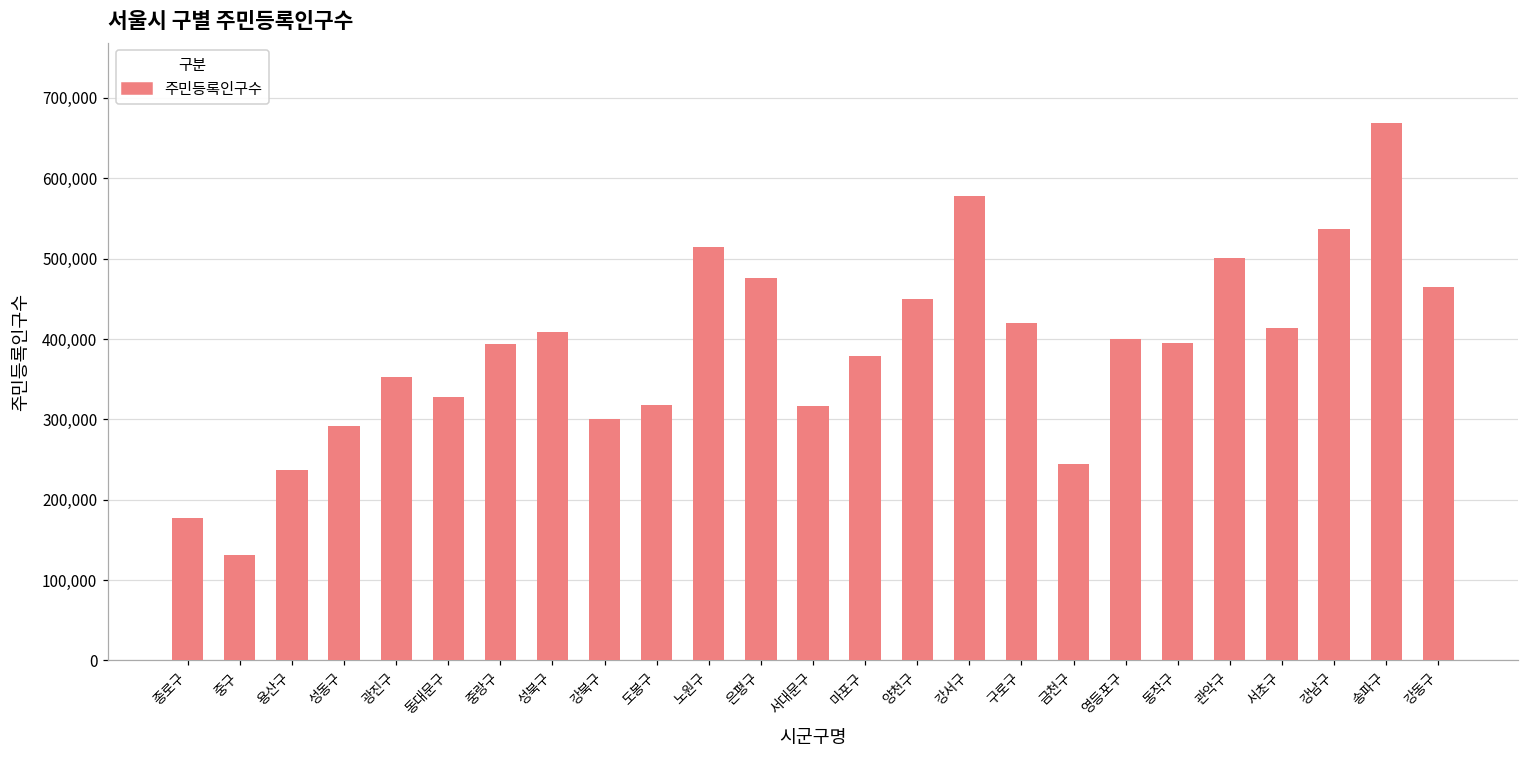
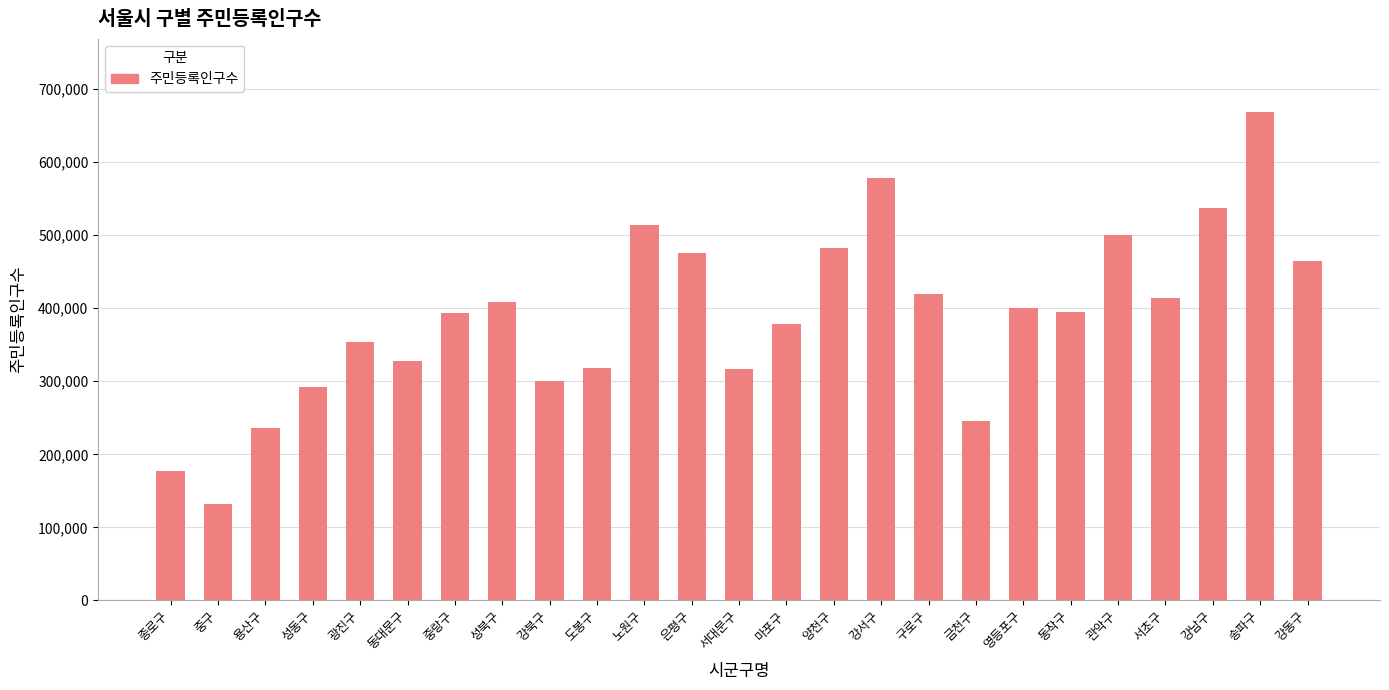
  {
    "종로구": "180,000",
    "중구": "130,000",
    "용산구": "240,000",
    "성동구": "290,000",
    "광진구": "350,000",
    "동대문구": "330,000",
    "중랑구": "390,000",
    "성북구": "410,000",
    "강북구": "300,000",
    "도봉구": "320,000",
    "노원구": "510,000",
    "은평구": "480,000",
    "서대문구": "320,000",
    "마포구": "380,000",
-   "양천구": "450,000",
+   "양천구": "480,000",
    "강서구": "580,000",
    "구로구": "420,000",
    "금천구": "240,000",
    "영등포구": "400,000",
    "동작구": "390,000",
    "관악구": "500,000",
    "서초구": "410,000",
    "강남구": "540,000",
    "송파구": "670,000",
    "강동구": "470,000"
  }
